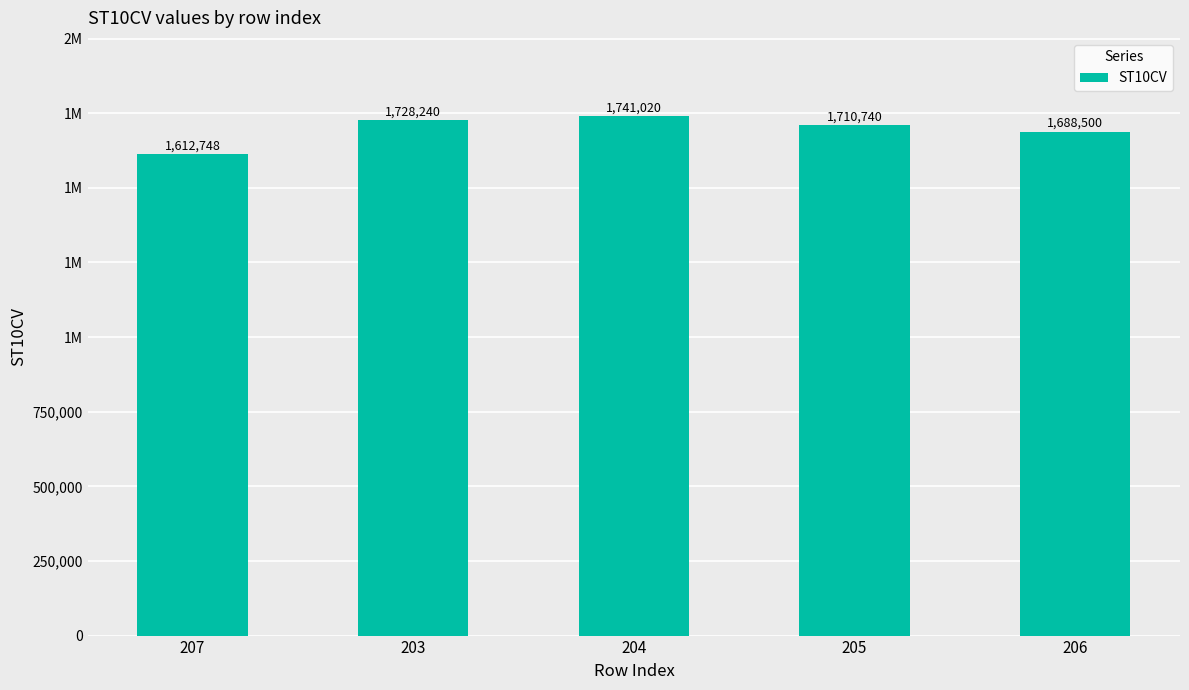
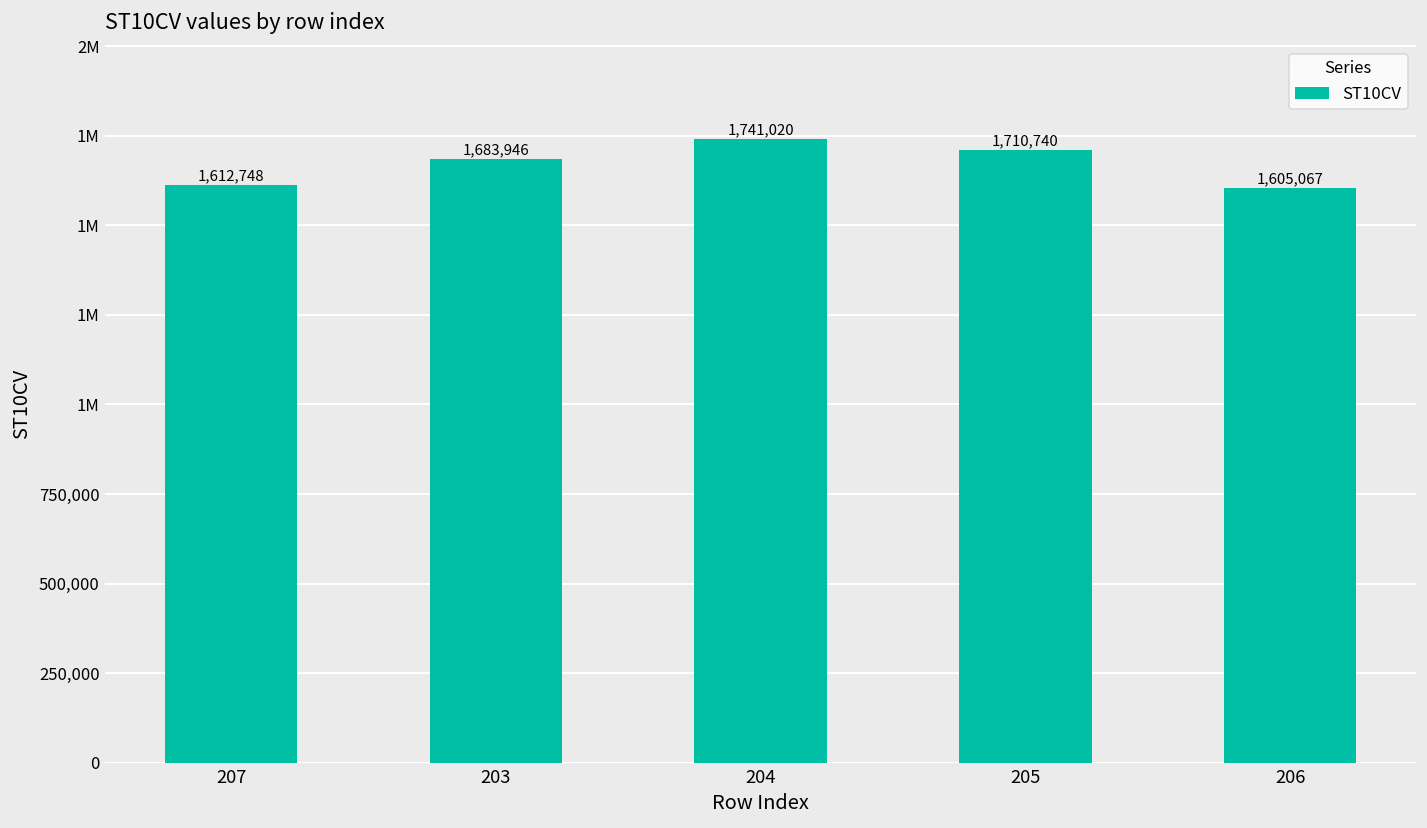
  {
    "207": "1,612,748",
-   "203": "1,728,240",
+   "203": "1,683,946",
    "204": "1,741,020",
    "205": "1,710,740",
-   "206": "1,688,500"
+   "206": "1,605,067"
  }
